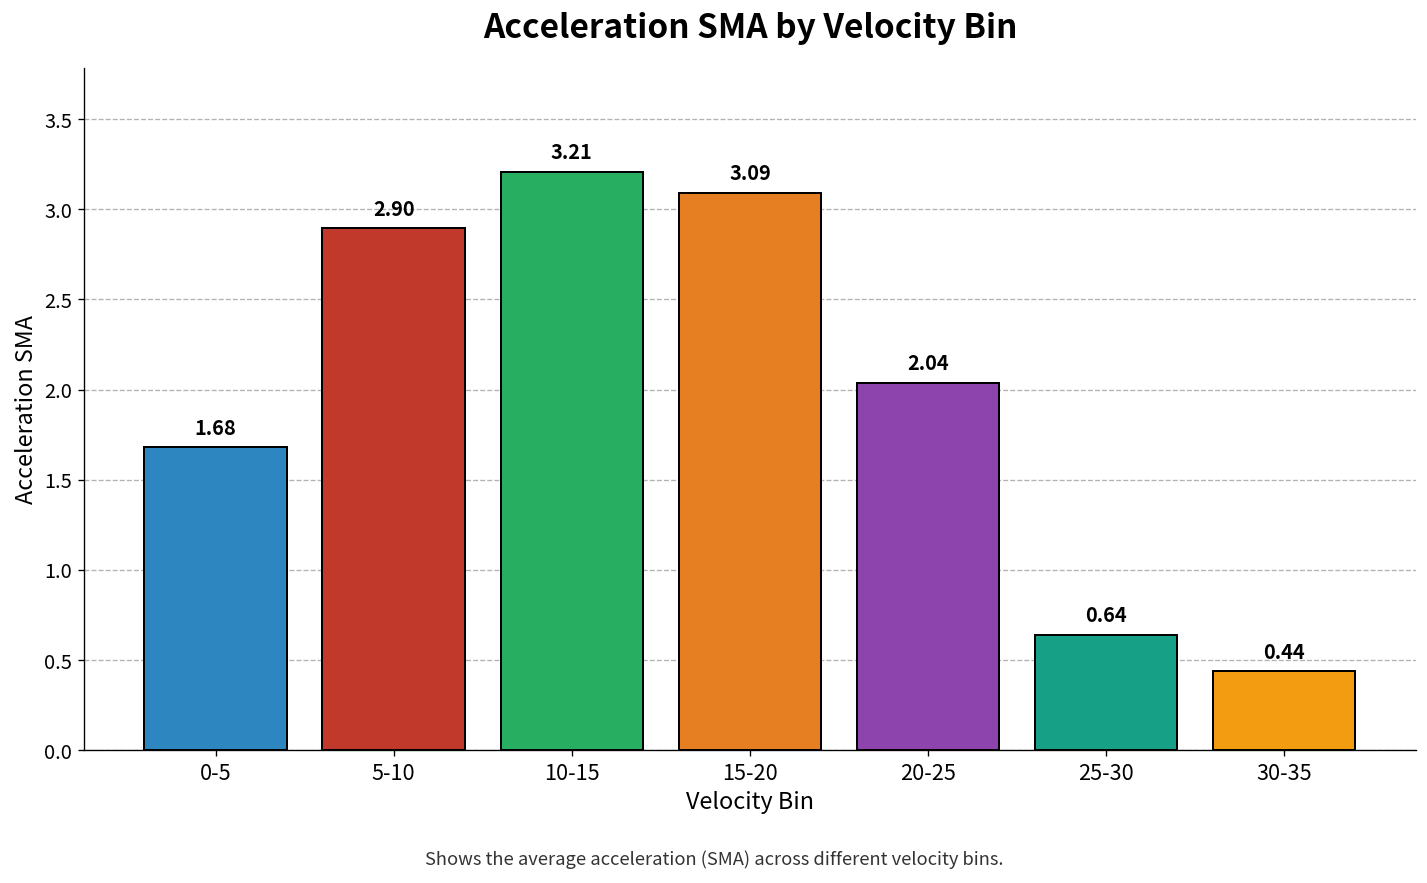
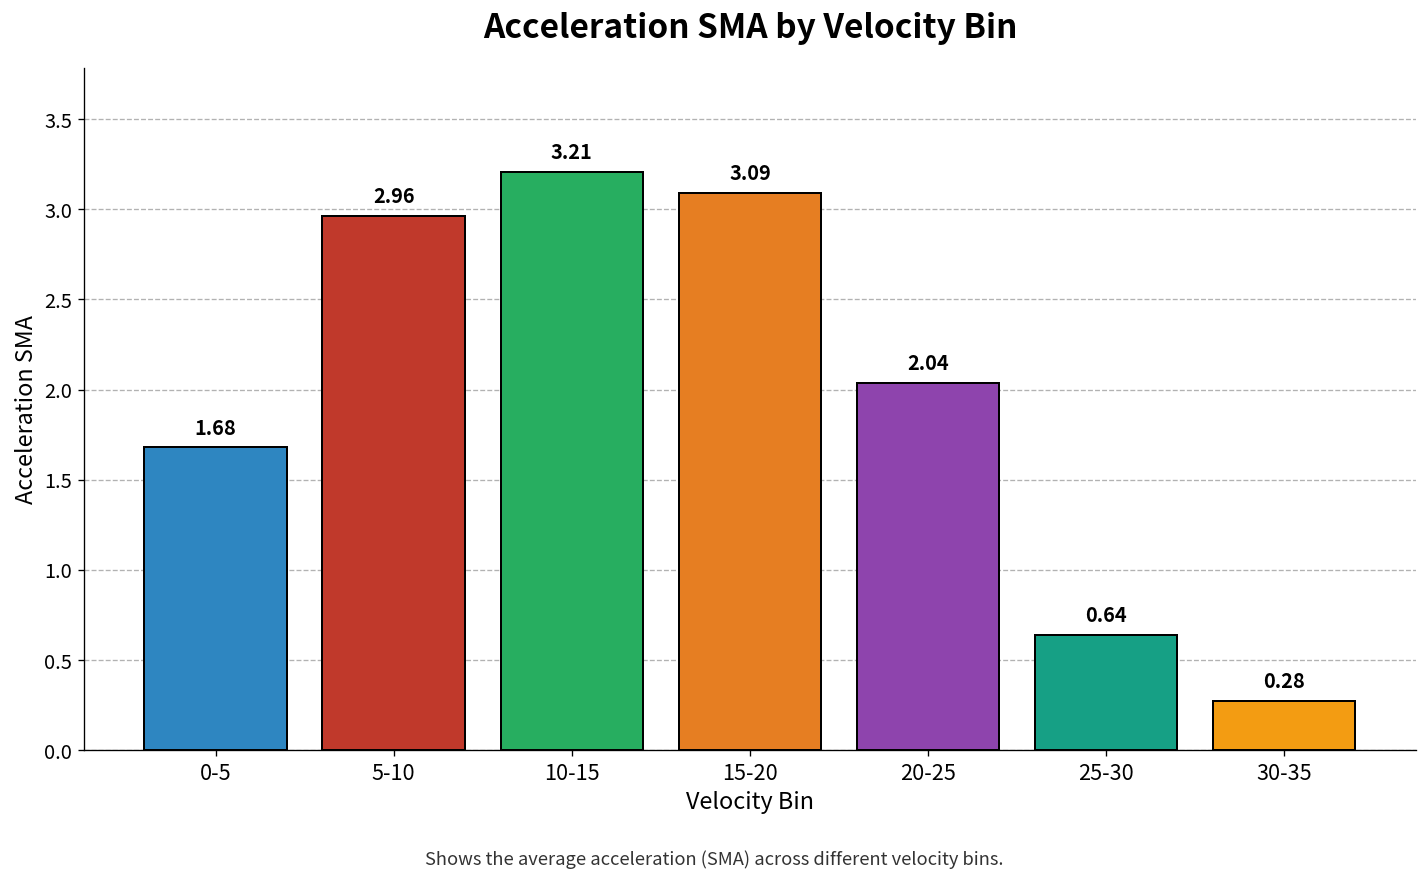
  {
    "0-5": 1.68,
-   "5-10": 2.90,
+   "5-10": 2.96,
    "10-15": 3.21,
    "15-20": 3.09,
    "20-25": 2.04,
    "25-30": 0.64,
-   "30-35": 0.44
+   "30-35": 0.28
  }
